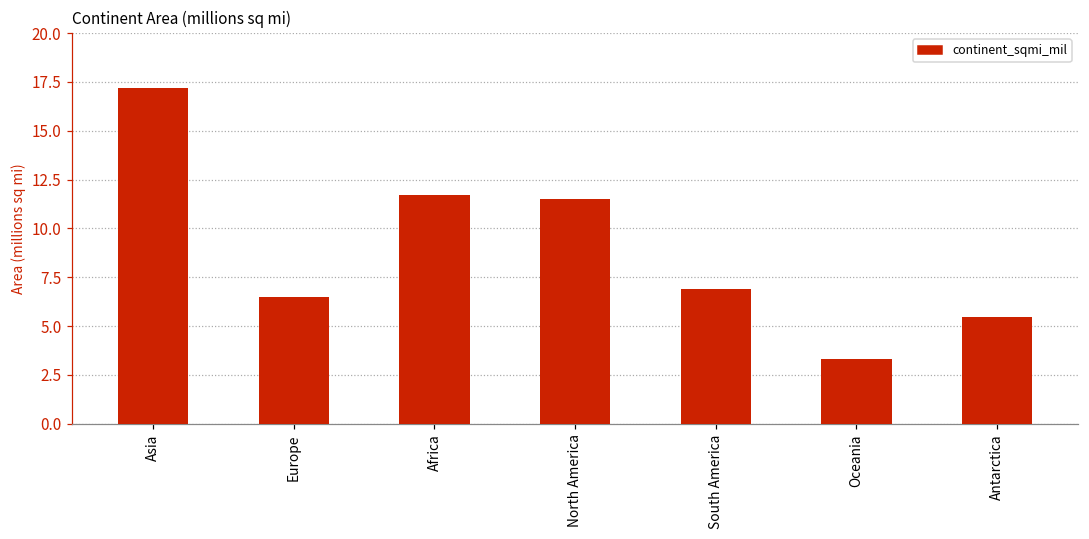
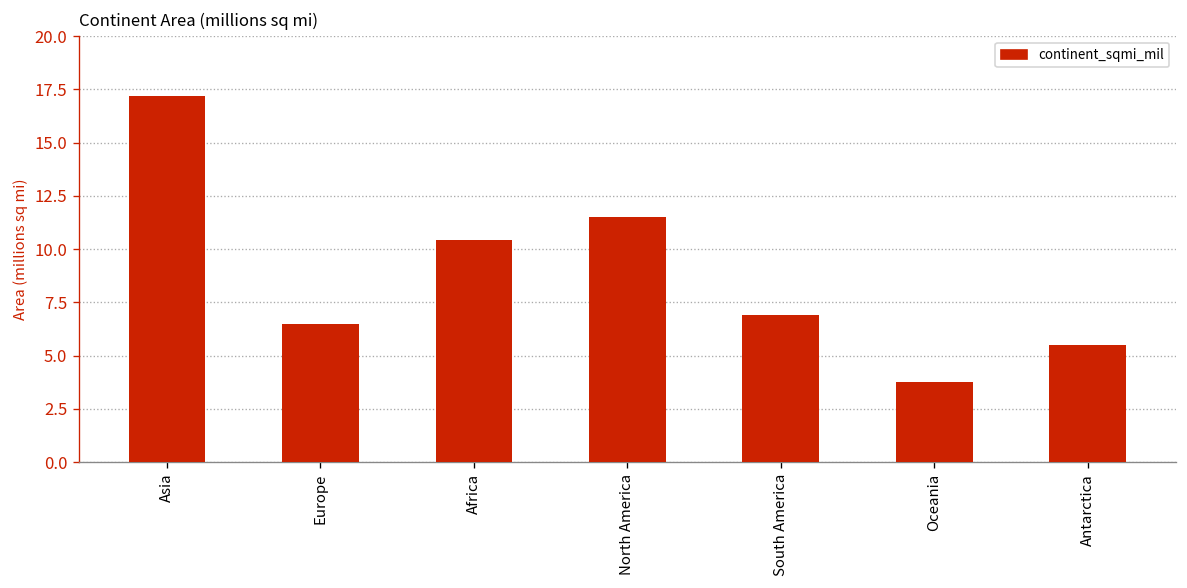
  {
    "Asia": 17.2,
    "Europe": 6.5,
-   "Africa": 11.7,
+   "Africa": 10.4,
    "North America": 11.5,
    "South America": 6.9,
-   "Oceania": 3.3,
+   "Oceania": 3.8,
    "Antarctica": 5.5
  }
